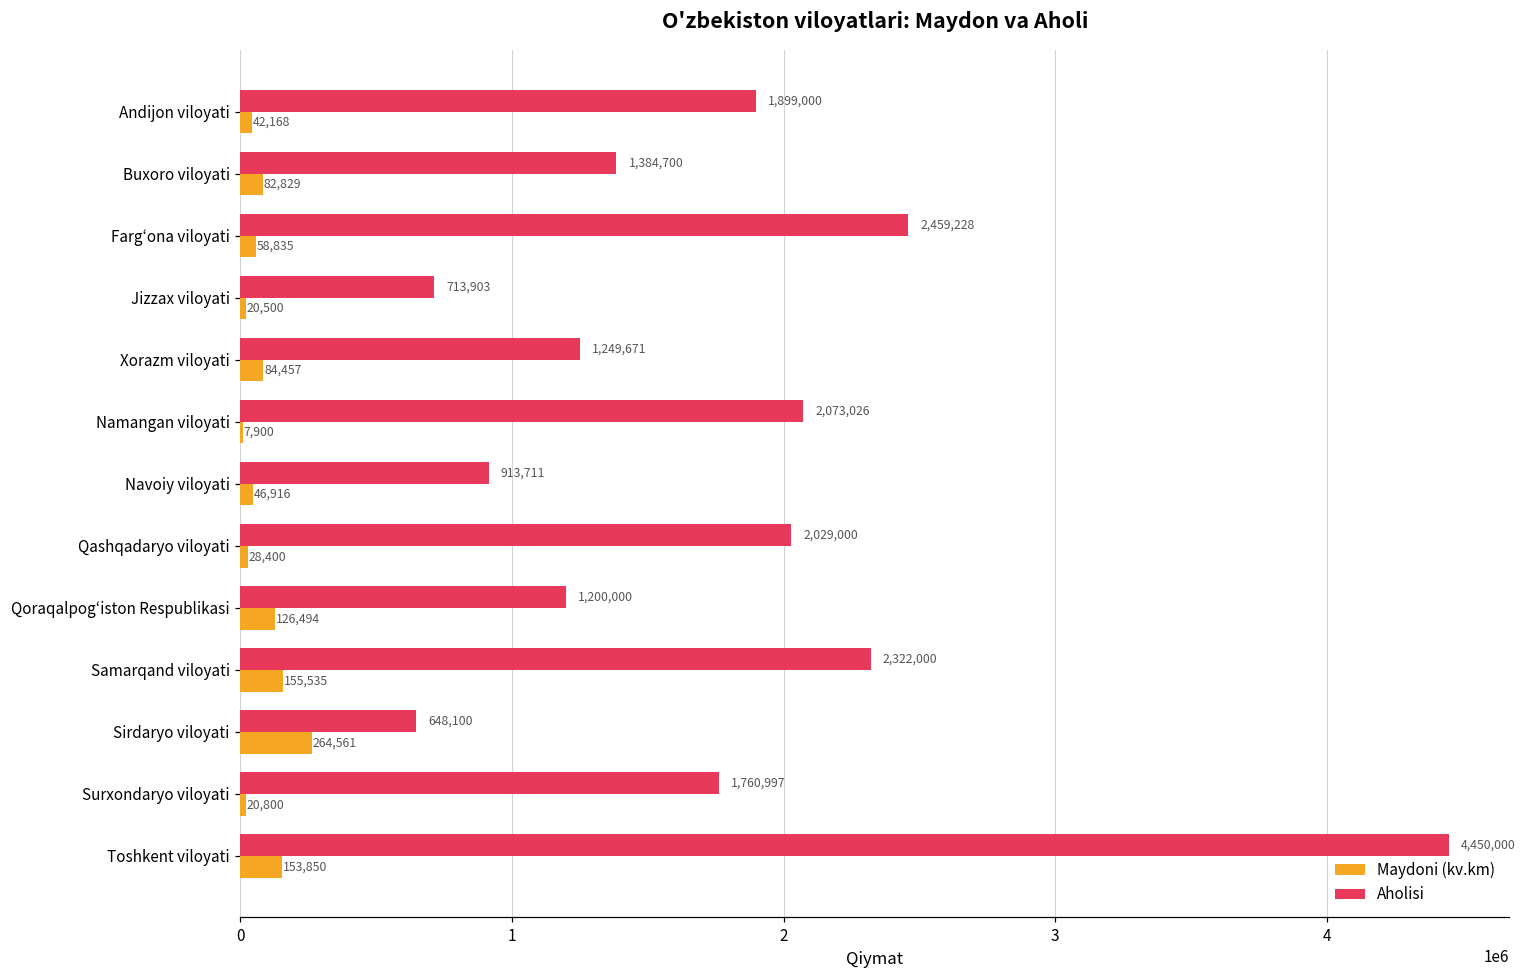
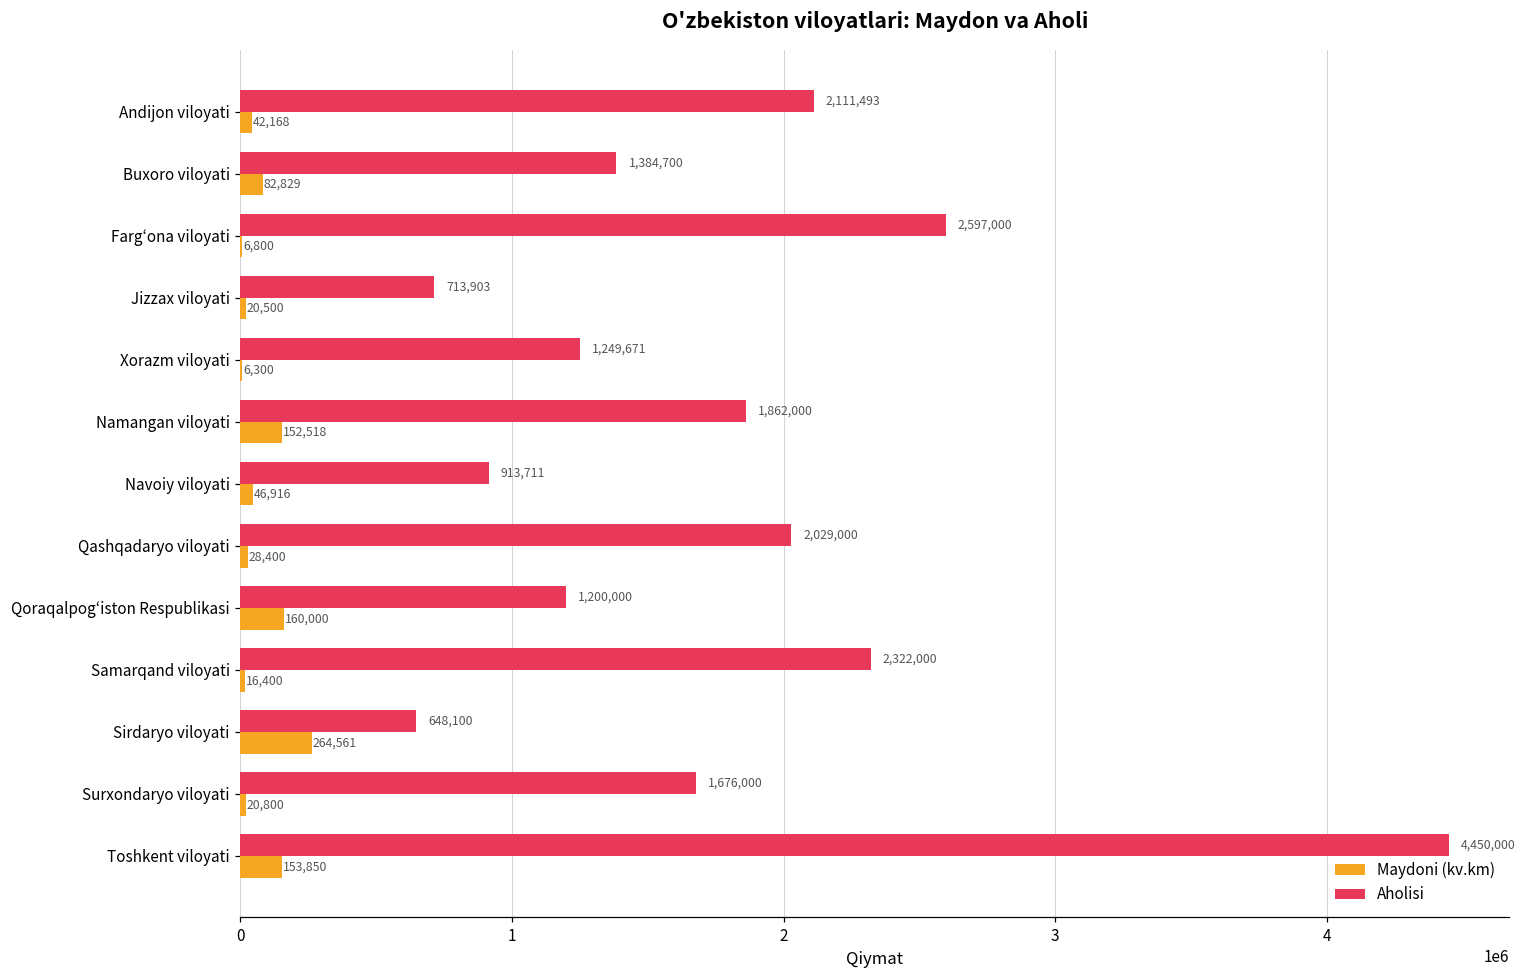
  {
    "Maydoni (kv.km)": {
      "Andijon viloyati": "42,168",
      "Buxoro viloyati": "82,829",
-     "Fargʻona viloyati": "58,835",
+     "Fargʻona viloyati": "6,800",
      "Jizzax viloyati": "20,500",
-     "Xorazm viloyati": "84,457",
-     "Namangan viloyati": "7,900",
+     "Xorazm viloyati": "6,300",
+     "Namangan viloyati": "152,518",
      "Navoiy viloyati": "46,916",
      "Qashqadaryo viloyati": "28,400",
-     "Qoraqalpogʻiston Respublikasi": "126,494",
-     "Samarqand viloyati": "155,535",
+     "Qoraqalpogʻiston Respublikasi": "160,000",
+     "Samarqand viloyati": "16,400",
      "Sirdaryo viloyati": "264,561",
      "Surxondaryo viloyati": "20,800",
      "Toshkent viloyati": "153,850"
    },
    "Aholisi": {
-     "Andijon viloyati": "1,899,000",
+     "Andijon viloyati": "2,111,493",
      "Buxoro viloyati": "1,384,700",
-     "Fargʻona viloyati": "2,459,228",
+     "Fargʻona viloyati": "2,597,000",
      "Jizzax viloyati": "713,903",
      "Xorazm viloyati": "1,249,671",
-     "Namangan viloyati": "2,073,026",
+     "Namangan viloyati": "1,862,000",
      "Navoiy viloyati": "913,711",
      "Qashqadaryo viloyati": "2,029,000",
      "Qoraqalpogʻiston Respublikasi": "1,200,000",
      "Samarqand viloyati": "2,322,000",
      "Sirdaryo viloyati": "648,100",
-     "Surxondaryo viloyati": "1,760,997",
+     "Surxondaryo viloyati": "1,676,000",
      "Toshkent viloyati": "4,450,000"
    }
  }
